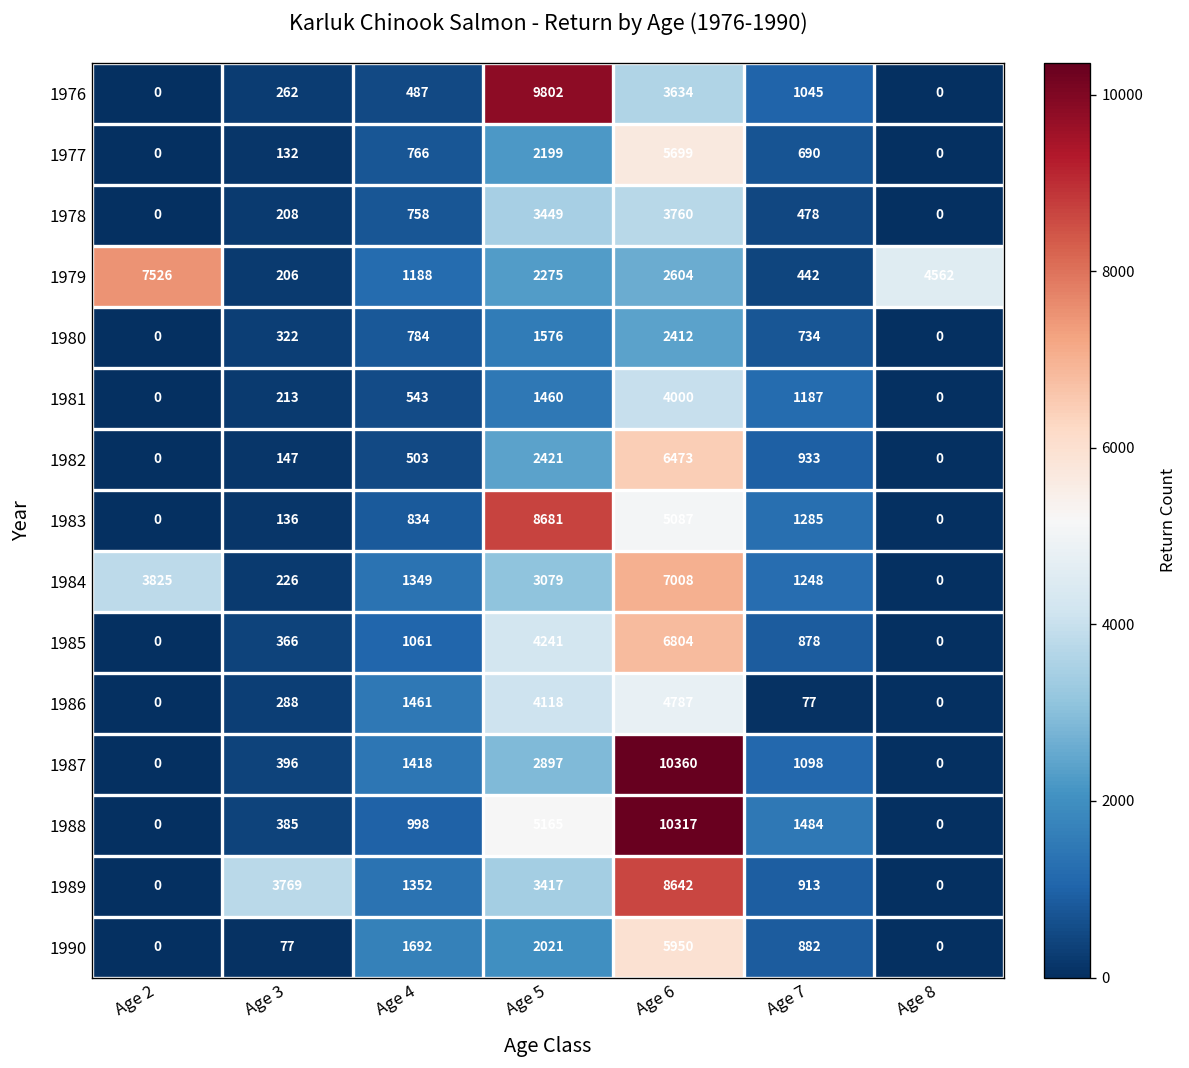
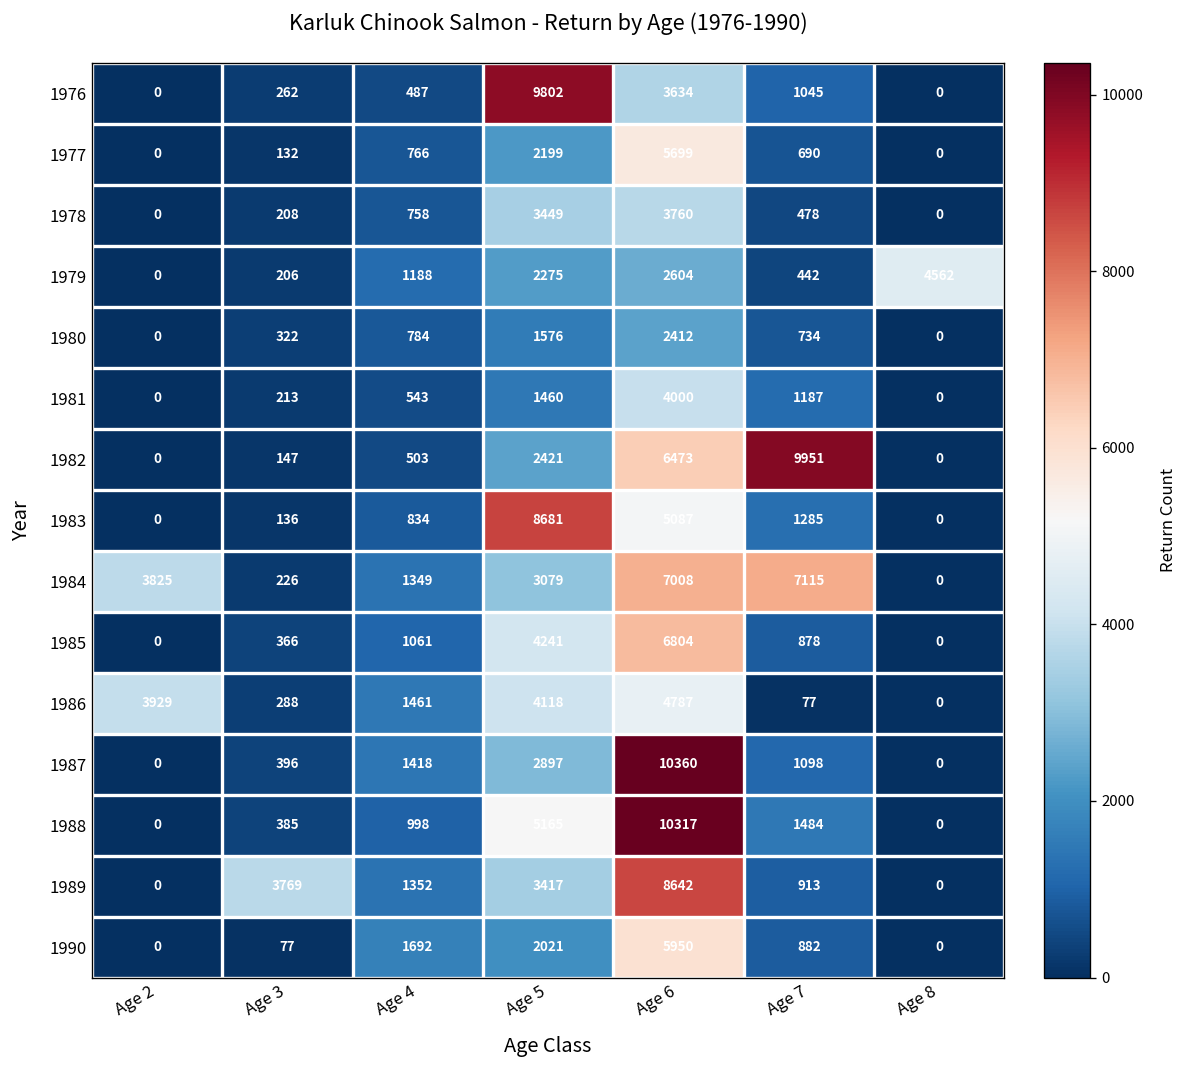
  {
    "1976": {
      "Age 2": 0,
      "Age 3": 262,
      "Age 4": 487,
      "Age 5": 9802,
      "Age 6": 3634,
      "Age 7": 1045,
      "Age 8": 0
    },
    "1977": {
      "Age 2": 0,
      "Age 3": 132,
      "Age 4": 766,
      "Age 5": 2199,
      "Age 7": 690,
      "Age 8": 0
    },
    "1978": {
      "Age 2": 0,
      "Age 3": 208,
      "Age 4": 758,
      "Age 5": 3449,
      "Age 6": 3760,
      "Age 7": 478,
      "Age 8": 0
    },
    "1979": {
-     "Age 2": 7526,
+     "Age 2": 0,
      "Age 3": 206,
      "Age 4": 1188,
      "Age 5": 2275,
      "Age 6": 2604,
      "Age 7": 442
    },
    "1980": {
      "Age 2": 0,
      "Age 3": 322,
      "Age 4": 784,
      "Age 5": 1576,
      "Age 6": 2412,
      "Age 7": 734,
      "Age 8": 0
    },
    "1981": {
      "Age 2": 0,
      "Age 3": 213,
      "Age 4": 543,
      "Age 5": 1460,
      "Age 6": 4000,
      "Age 7": 1187,
      "Age 8": 0
    },
    "1982": {
      "Age 2": 0,
      "Age 3": 147,
      "Age 4": 503,
      "Age 5": 2421,
      "Age 6": 6473,
-     "Age 7": 933,
+     "Age 7": 9951,
      "Age 8": 0
    },
    "1983": {
      "Age 2": 0,
      "Age 3": 136,
      "Age 4": 834,
      "Age 5": 8681,
      "Age 7": 1285,
      "Age 8": 0
    },
    "1984": {
      "Age 2": 3825,
      "Age 3": 226,
      "Age 4": 1349,
      "Age 5": 3079,
      "Age 6": 7008,
-     "Age 7": 1248,
+     "Age 7": 7115,
      "Age 8": 0
    },
    "1985": {
      "Age 2": 0,
      "Age 3": 366,
      "Age 4": 1061,
      "Age 6": 6804,
      "Age 7": 878,
      "Age 8": 0
    },
    "1986": {
-     "Age 2": 0,
+     "Age 2": 3929,
      "Age 3": 288,
      "Age 4": 1461,
      "Age 5": 4118,
      "Age 7": 77,
      "Age 8": 0
    },
    "1987": {
      "Age 2": 0,
      "Age 3": 396,
      "Age 4": 1418,
      "Age 5": 2897,
      "Age 6": 10360,
      "Age 7": 1098,
      "Age 8": 0
    },
    "1988": {
      "Age 2": 0,
      "Age 3": 385,
      "Age 4": 998,
      "Age 6": 10317,
      "Age 7": 1484,
      "Age 8": 0
    },
    "1989": {
      "Age 2": 0,
      "Age 3": 3769,
      "Age 4": 1352,
      "Age 5": 3417,
      "Age 6": 8642,
      "Age 7": 913,
      "Age 8": 0
    },
    "1990": {
      "Age 2": 0,
      "Age 3": 77,
      "Age 4": 1692,
      "Age 5": 2021,
      "Age 7": 882,
      "Age 8": 0
    }
  }
